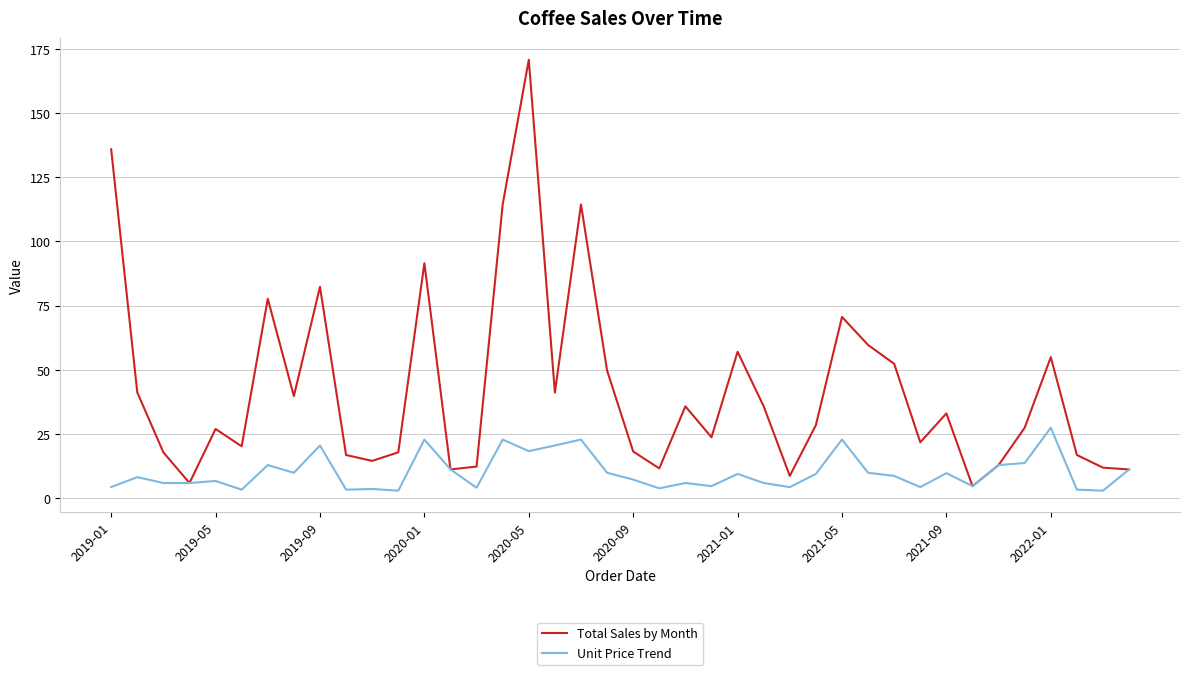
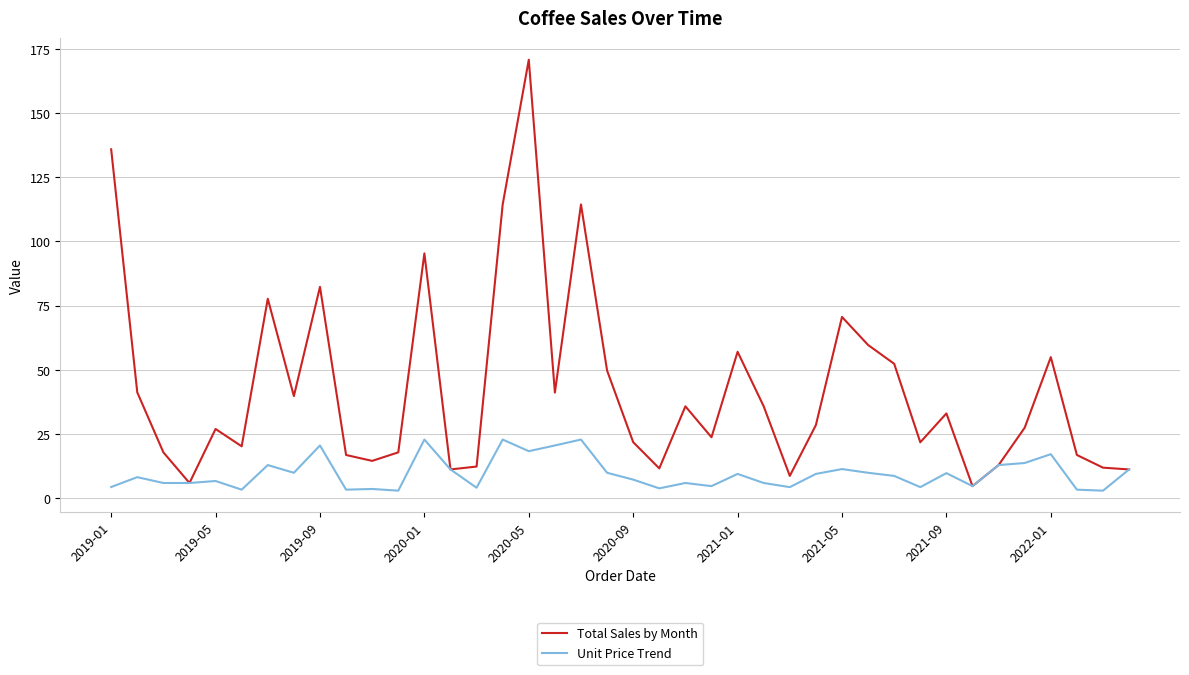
  {
    "Total Sales by Month": {
      "2019-01": 136,
      "2019-05": 27,
      "2019-09": 82,
-     "2020-01": 92,
+     "2020-01": 95,
      "2020-05": 171,
-     "2020-09": 18,
+     "2020-09": 22,
      "2021-01": 57,
      "2021-05": 71,
      "2021-09": 33,
      "2022-01": 55
    },
    "Unit Price Trend": {
      "2019-01": 4,
      "2019-05": 7,
      "2019-09": 21,
      "2020-01": 23,
      "2020-05": 18,
      "2020-09": 7,
      "2021-01": 10,
-     "2021-05": 23,
+     "2021-05": 11,
      "2021-09": 10,
-     "2022-01": 27
+     "2022-01": 17
    }
  }
